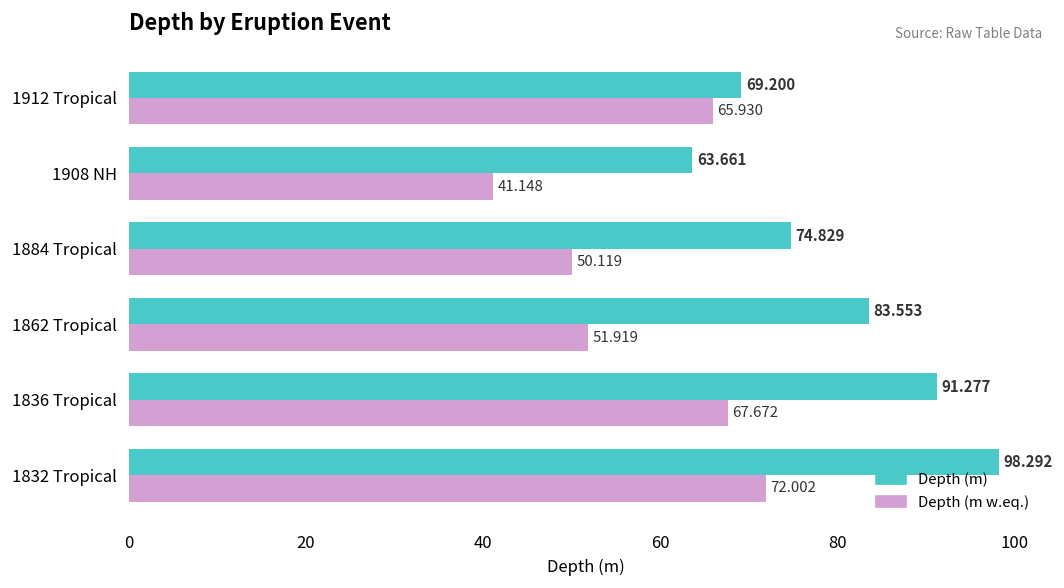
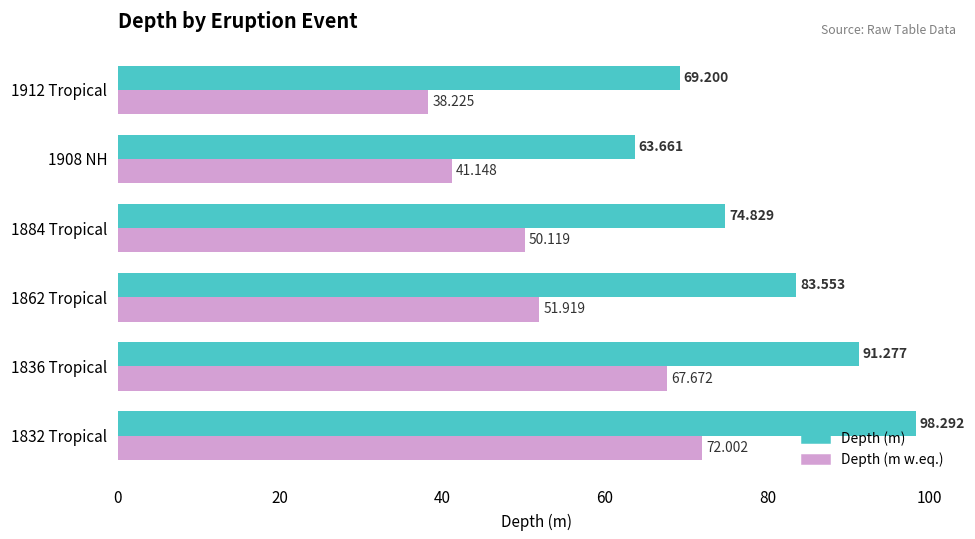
  {
    "Depth (m)": {
      "1912 Tropical": 69.200,
      "1908 NH": 63.661,
      "1884 Tropical": 74.829,
      "1862 Tropical": 83.553,
      "1836 Tropical": 91.277,
      "1832 Tropical": 98.292
    },
    "Depth (m w.eq.)": {
-     "1912 Tropical": 65.930,
+     "1912 Tropical": 38.225,
      "1908 NH": 41.148,
      "1884 Tropical": 50.119,
      "1862 Tropical": 51.919,
      "1836 Tropical": 67.672,
      "1832 Tropical": 72.002
    }
  }
